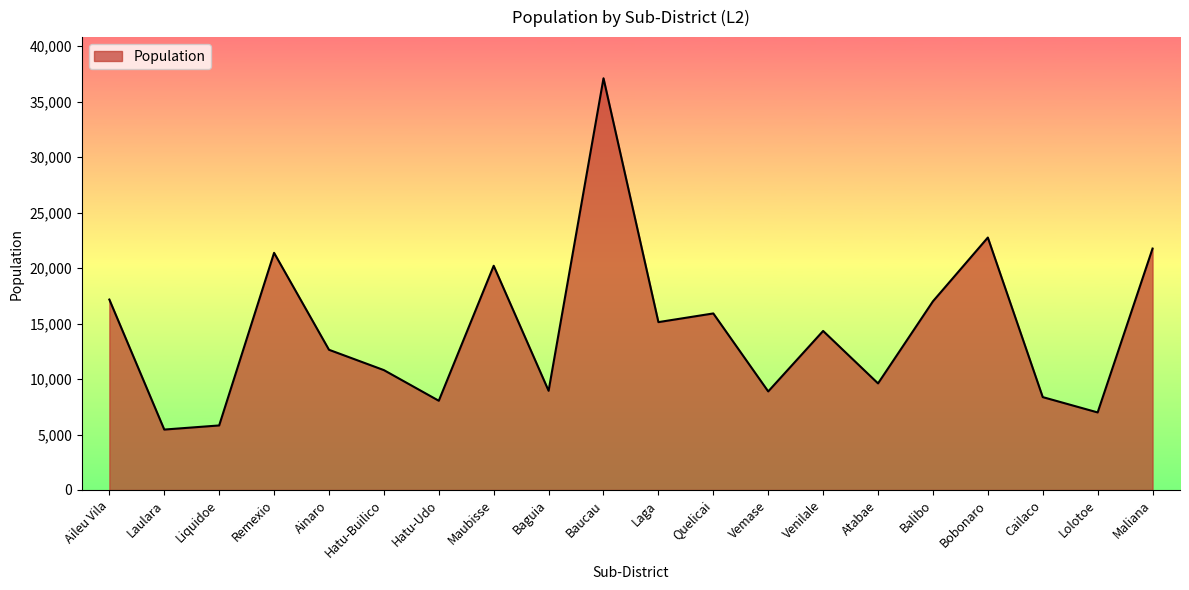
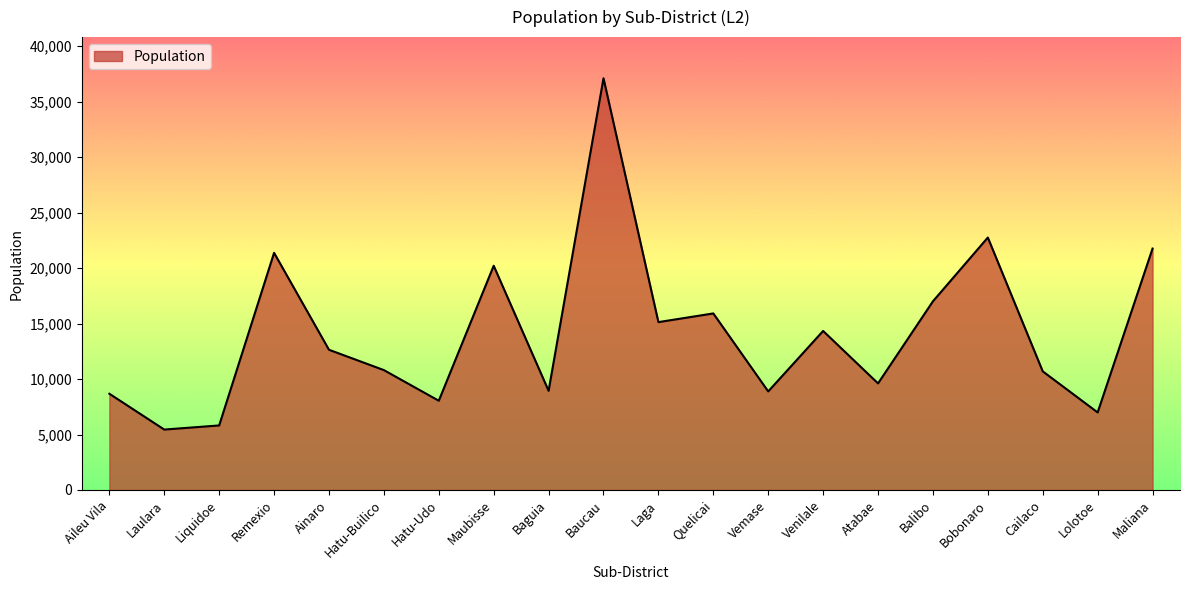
  {
-   "Aileu Vila": "17,200",
+   "Aileu Vila": "8,700",
    "Laulara": "5,400",
    "Liquidoe": "5,800",
    "Remexio": "21,400",
    "Ainaro": "12,600",
    "Hatu-Builico": "10,800",
    "Hatu-Udo": "8,000",
    "Maubisse": "20,200",
    "Baguia": "8,900",
    "Baucau": "37,100",
    "Laga": "15,100",
    "Quelicai": "15,900",
    "Vemase": "8,900",
    "Venilale": "14,300",
    "Atabae": "9,600",
    "Balibo": "17,000",
    "Bobonaro": "22,800",
-   "Cailaco": "8,400",
+   "Cailaco": "10,700",
    "Lolotoe": "7,000",
    "Maliana": "21,800"
  }
